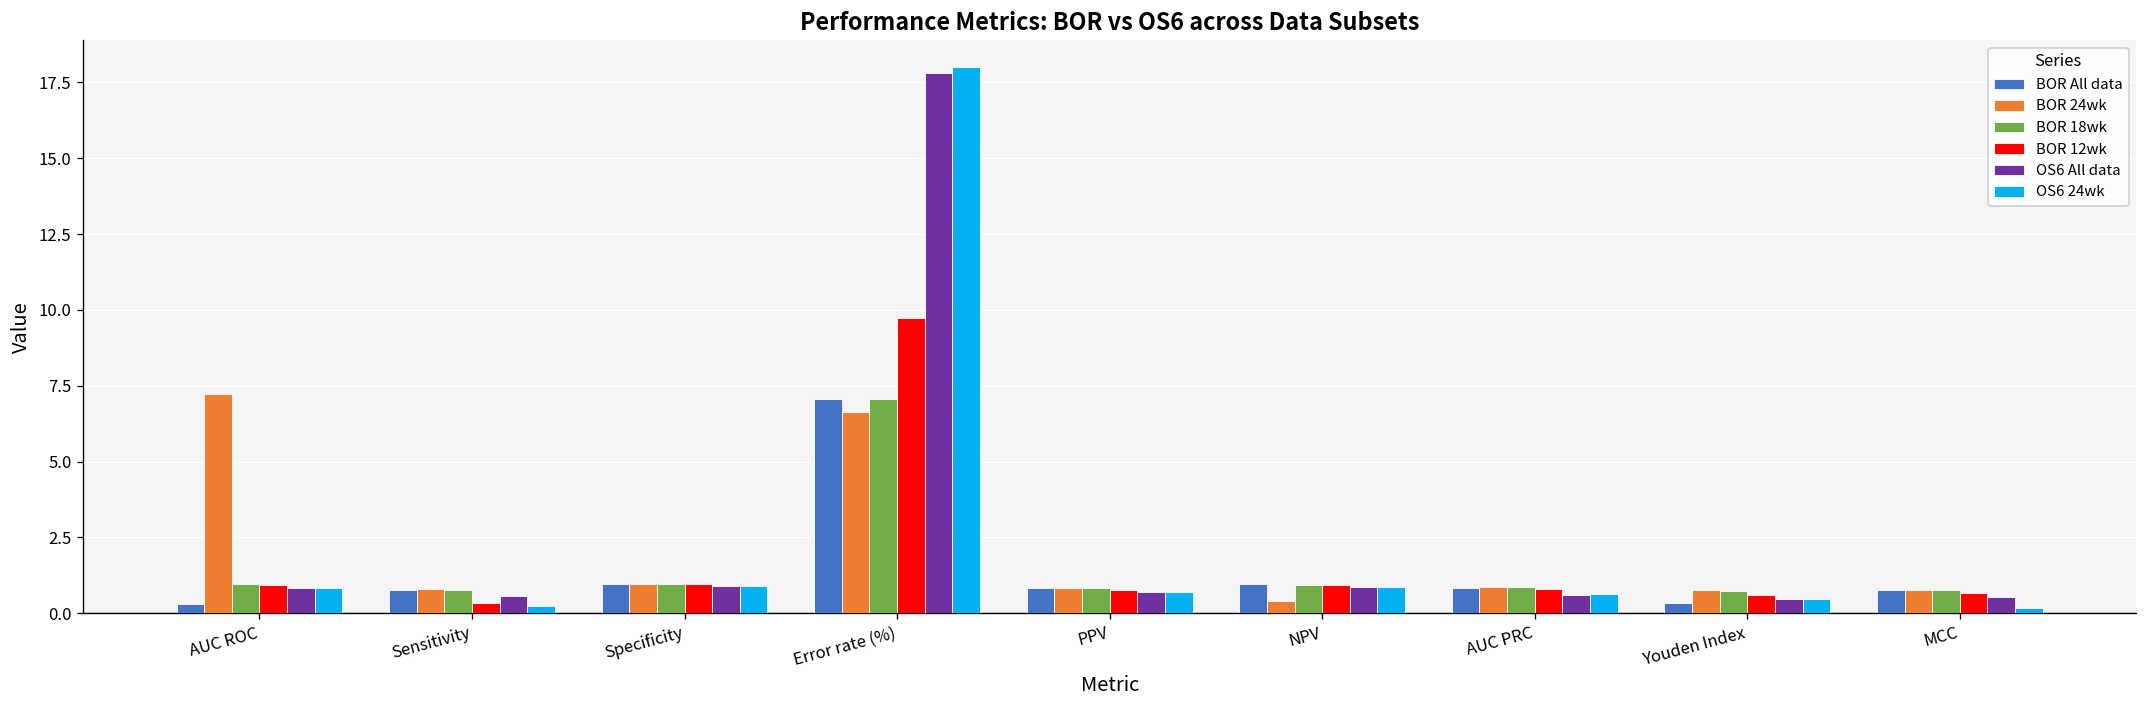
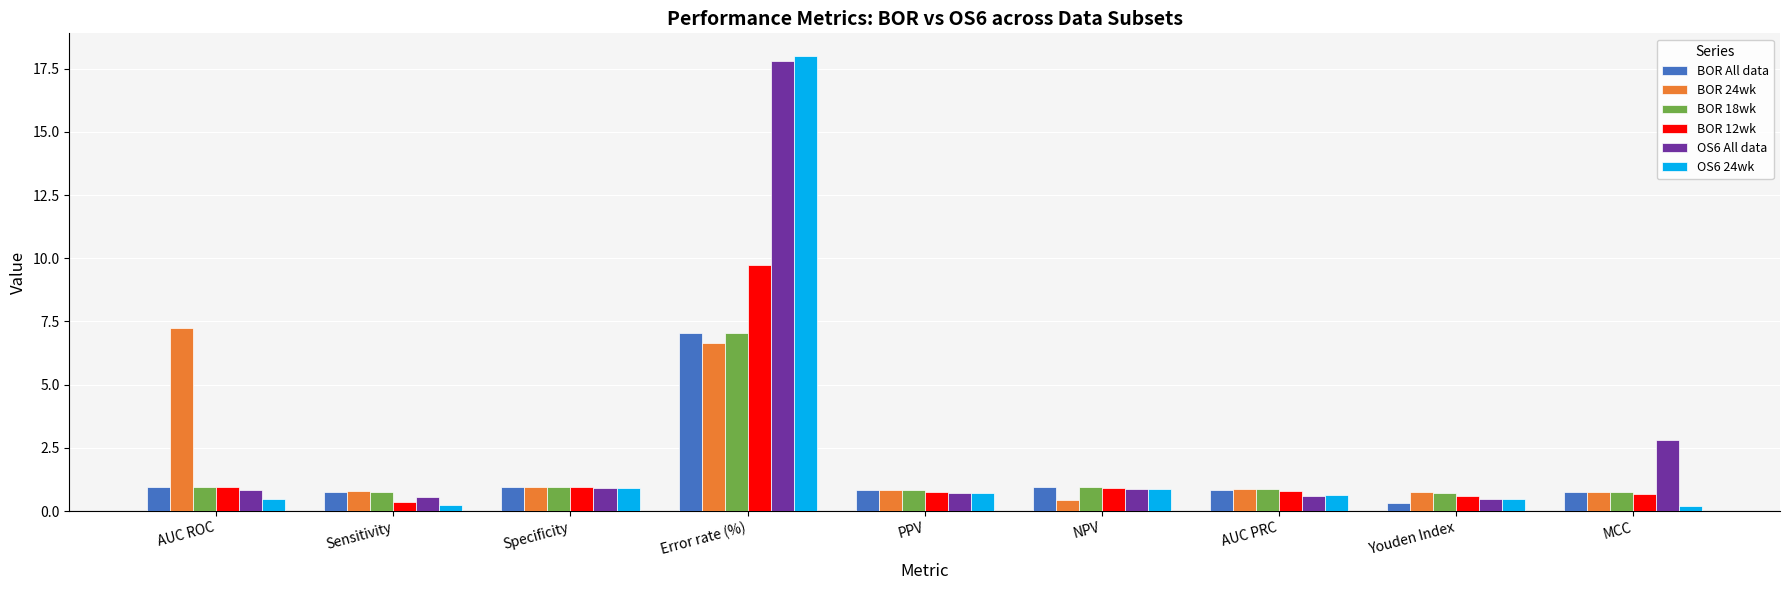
  {
    "BOR All data": {
-     "AUC ROC": 0.3,
+     "AUC ROC": 1.0,
      "Sensitivity": 0.8,
      "Specificity": 1.0,
      "Error rate (%)": 7.1,
      "PPV": 0.8,
      "NPV": 1.0,
      "AUC PRC": 0.8,
      "Youden Index": 0.3,
      "MCC": 0.8
    },
    "BOR 24wk": {
      "AUC ROC": 7.2,
      "Sensitivity": 0.8,
      "Specificity": 1.0,
      "Error rate (%)": 6.6,
      "PPV": 0.8,
      "NPV": 0.4,
      "AUC PRC": 0.9,
      "Youden Index": 0.8,
      "MCC": 0.8
    },
    "BOR 18wk": {
      "AUC ROC": 1.0,
      "Sensitivity": 0.8,
      "Specificity": 1.0,
      "Error rate (%)": 7.1,
      "PPV": 0.8,
      "NPV": 0.9,
      "AUC PRC": 0.9,
      "Youden Index": 0.7,
      "MCC": 0.8
    },
    "BOR 12wk": {
      "AUC ROC": 0.9,
      "Sensitivity": 0.3,
      "Specificity": 1.0,
      "Error rate (%)": 9.8,
      "PPV": 0.8,
      "NPV": 0.9,
      "AUC PRC": 0.8,
      "Youden Index": 0.6,
      "MCC": 0.7
    },
    "OS6 All data": {
      "AUC ROC": 0.8,
      "Sensitivity": 0.6,
      "Specificity": 0.9,
      "Error rate (%)": 17.8,
      "PPV": 0.7,
      "NPV": 0.9,
      "AUC PRC": 0.6,
      "Youden Index": 0.5,
-     "MCC": 0.5
+     "MCC": 2.8
    },
    "OS6 24wk": {
-     "AUC ROC": 0.8,
+     "AUC ROC": 0.5,
      "Sensitivity": 0.2,
      "Specificity": 0.9,
      "Error rate (%)": 18.0,
      "PPV": 0.7,
      "NPV": 0.9,
      "AUC PRC": 0.6,
      "Youden Index": 0.5,
      "MCC": 0.2
    }
  }
